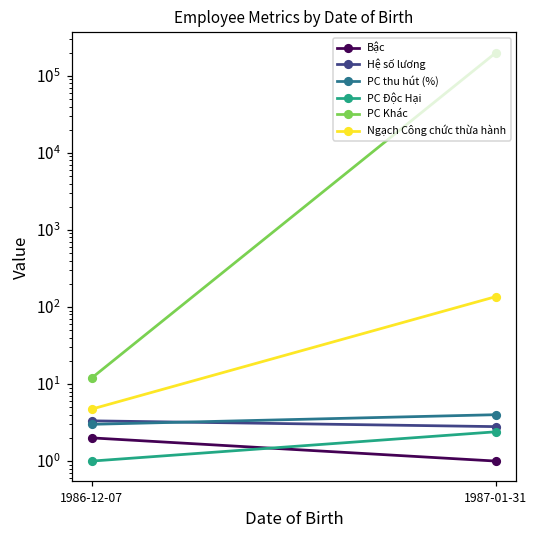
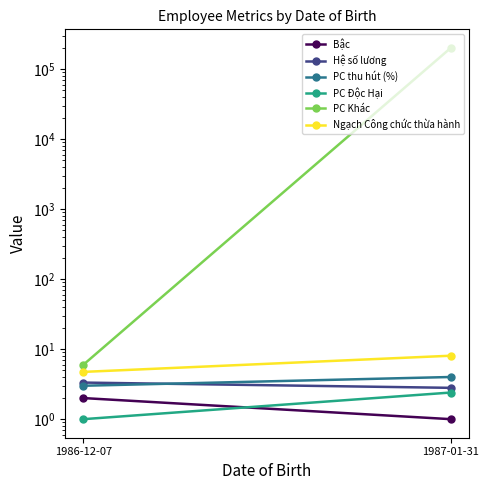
  {
    "Bậc": {
      "1986-12-07": 2,
      "1987-01-31": 1
    },
    "PC Khác": {
-     "1986-12-07": 12
+     "1986-12-07": 6
    },
    "Ngạch Công chức thừa hành": {
      "1986-12-07": 5,
-     "1987-01-31": 140
+     "1987-01-31": 8
    }
  }
